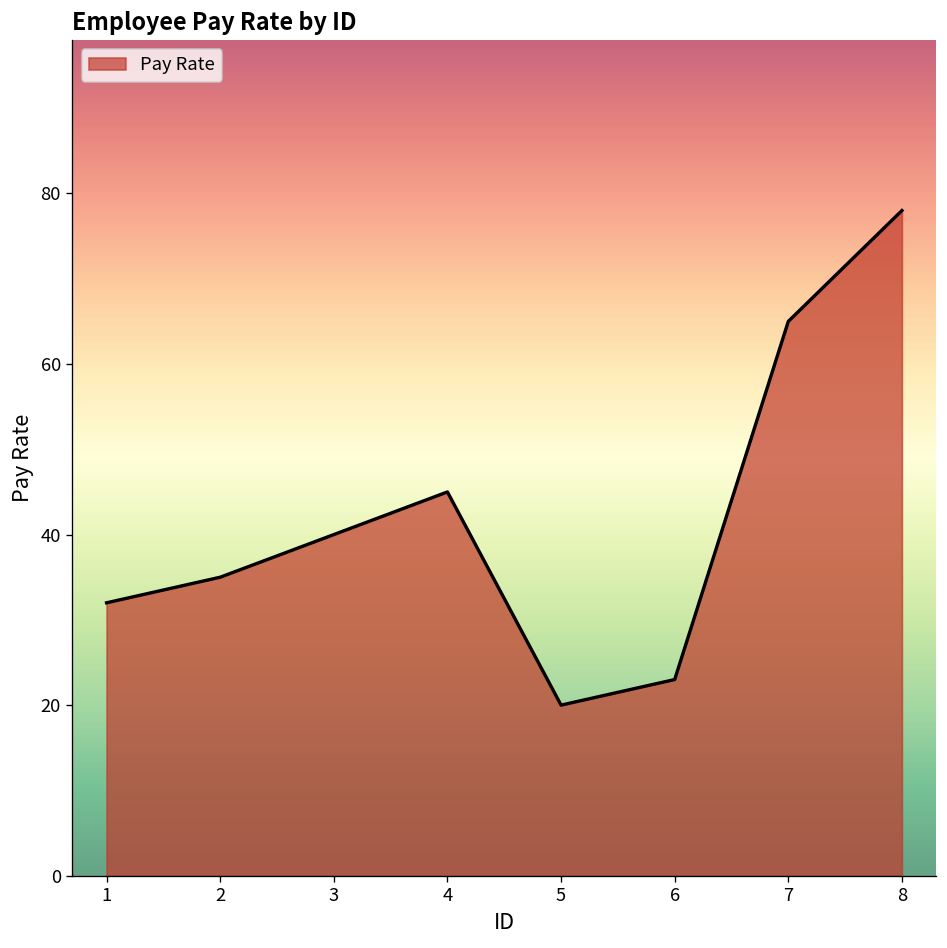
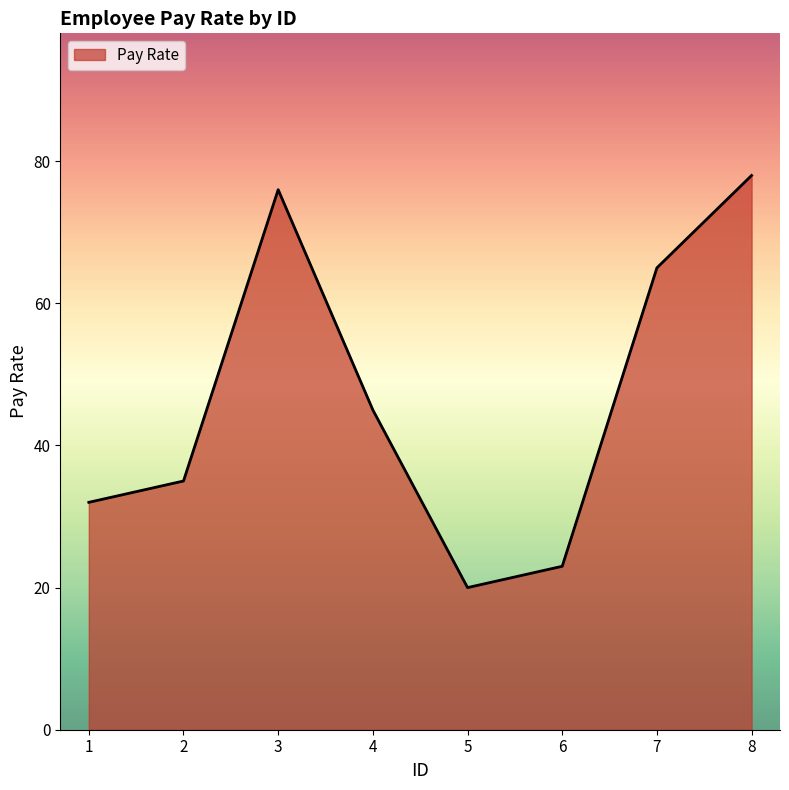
  {
    "1": 32,
    "2": 35,
-   "3": 40,
+   "3": 76,
    "4": 45,
    "5": 20,
    "6": 23,
    "7": 65,
    "8": 78
  }
